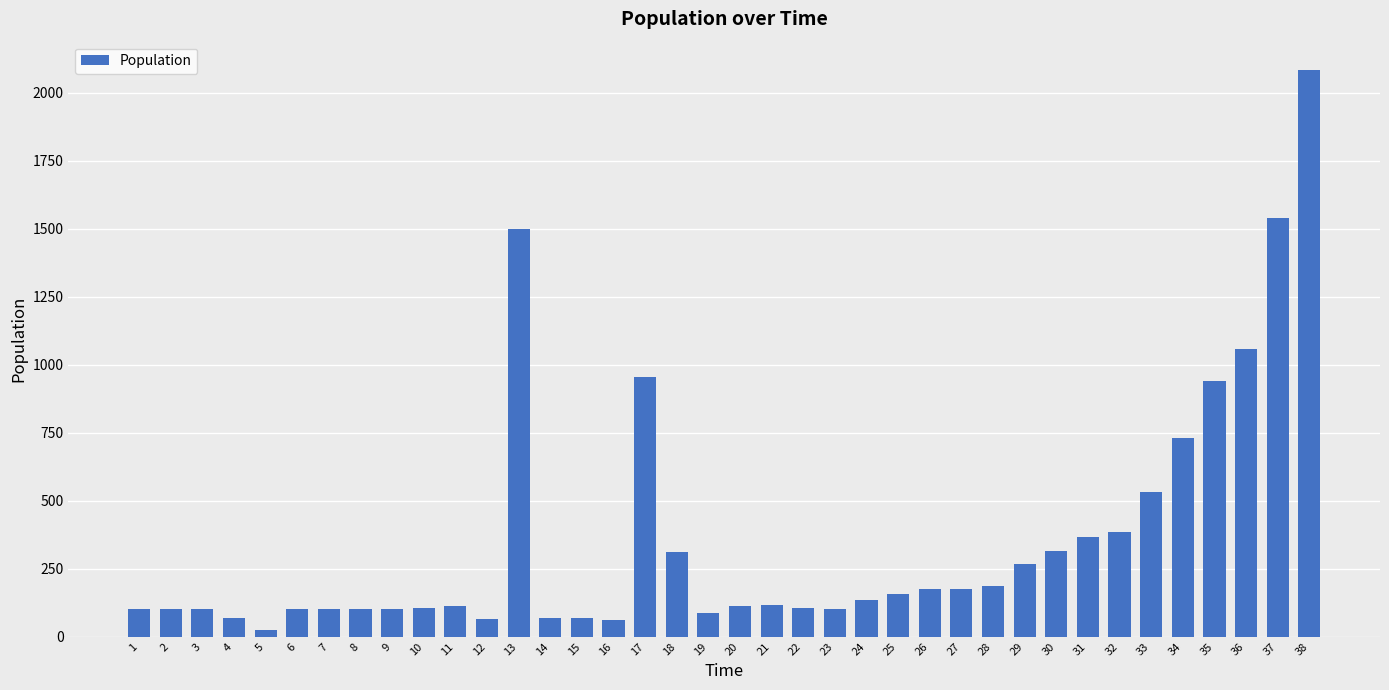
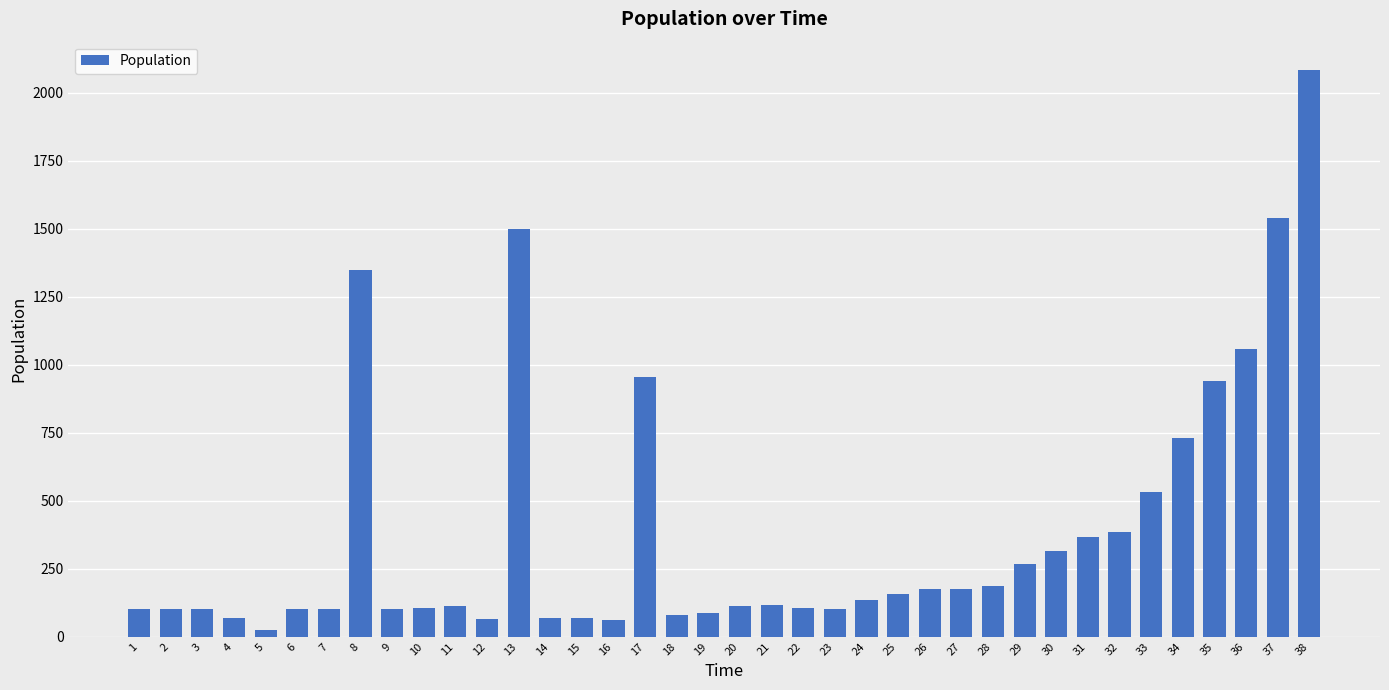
  {
    "1": 100,
    "2": 100,
    "3": 100,
    "4": 70,
    "5": 20,
    "6": 100,
    "7": 100,
-   "8": 100,
+   "8": 1350,
    "9": 100,
    "10": 110,
    "11": 110,
    "12": 70,
    "13": 1500,
    "14": 70,
    "15": 70,
    "16": 60,
    "17": 950,
-   "18": 310,
+   "18": 80,
    "19": 90,
    "20": 110,
    "21": 120,
    "22": 110,
    "23": 100,
    "24": 130,
    "25": 160,
    "26": 170,
    "27": 170,
    "28": 190,
    "29": 270,
    "30": 320,
    "31": 370,
    "32": 390,
    "33": 530,
    "34": 730,
    "35": 940,
    "36": 1060,
    "37": 1540,
    "38": 2080
  }
